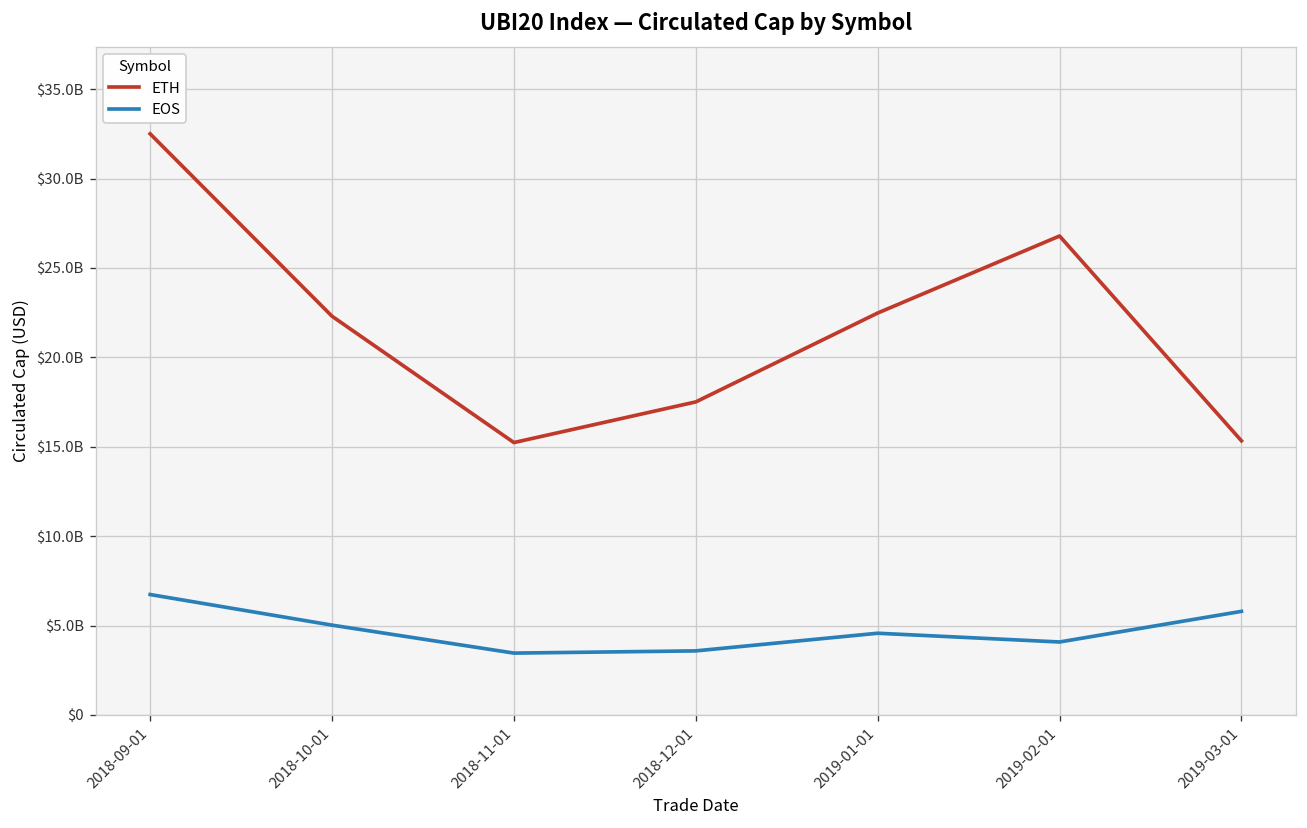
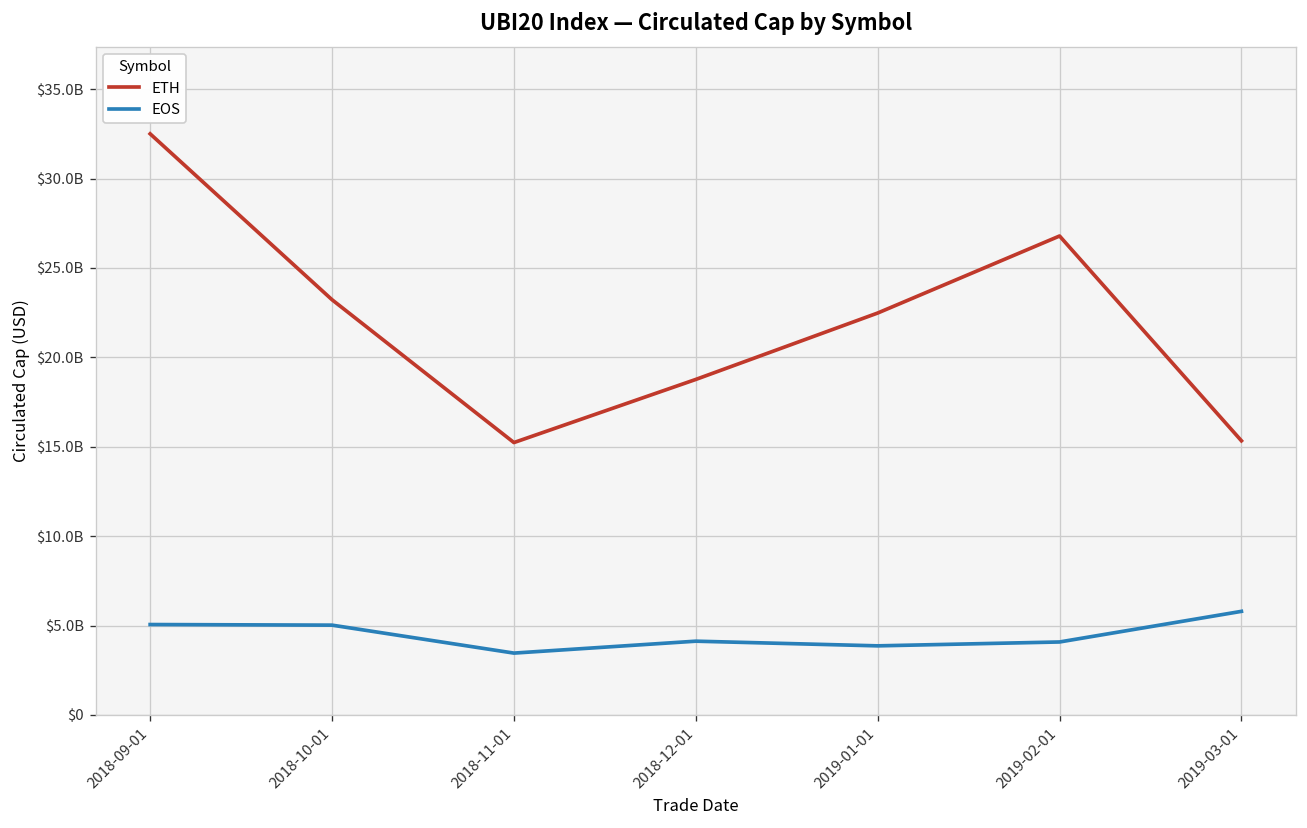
  {
    "ETH": {
      "2018-09-01": "$32500000000",
-     "2018-10-01": "$22300000000",
+     "2018-10-01": "$23200000000",
      "2018-11-01": "$15200000000",
-     "2018-12-01": "$17500000000",
+     "2018-12-01": "$18800000000",
      "2019-01-01": "$22500000000",
      "2019-02-01": "$26800000000",
      "2019-03-01": "$15300000000"
    },
    "EOS": {
-     "2018-09-01": "$6700000000",
+     "2018-09-01": "$5100000000",
      "2018-10-01": "$5000000000",
      "2018-11-01": "$3500000000",
-     "2018-12-01": "$3600000000",
-     "2019-01-01": "$4600000000",
+     "2018-12-01": "$4100000000",
+     "2019-01-01": "$3900000000",
      "2019-02-01": "$4100000000",
      "2019-03-01": "$5800000000"
    }
  }
